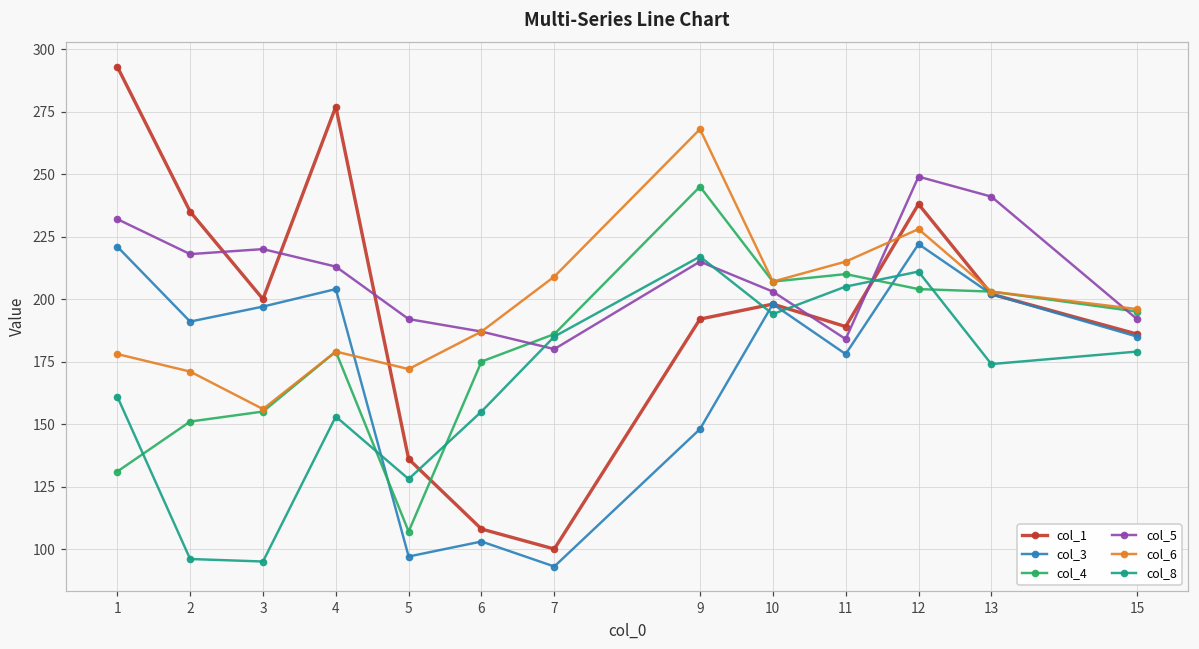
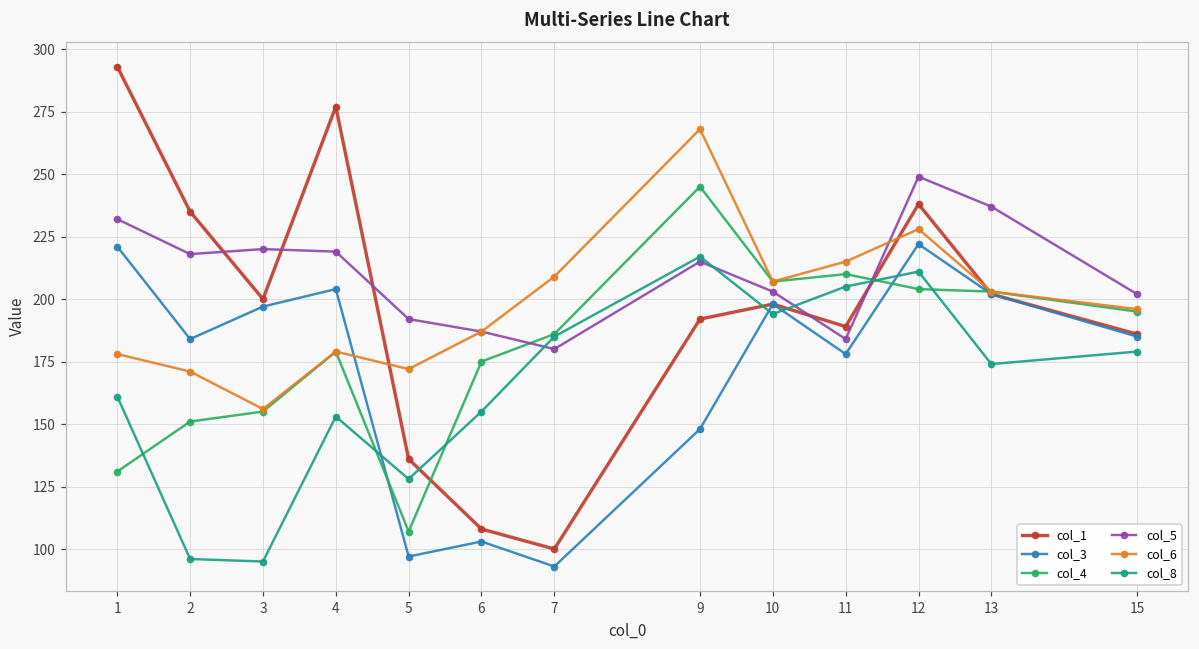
  {
    "col_1": {
      "1": 293,
      "2": 235,
      "3": 200,
      "4": 277,
      "5": 136,
      "6": 108,
      "7": 100,
      "9": 192,
      "11": 189,
      "12": 238
    },
    "col_3": {
      "1": 221,
-     "2": 191,
+     "2": 184,
      "3": 197,
      "4": 204,
      "5": 97,
      "6": 103,
      "7": 93,
      "9": 148,
      "11": 178,
      "12": 222
    },
    "col_5": {
      "1": 232,
      "2": 218,
      "3": 220,
-     "4": 213,
+     "4": 219,
      "5": 192,
      "7": 180,
      "9": 215,
      "10": 203,
      "11": 184,
      "12": 249,
-     "13": 241,
-     "15": 192
+     "13": 237,
+     "15": 202
    },
    "col_6": {
      "1": 178,
      "2": 171,
      "5": 172,
      "7": 209,
      "9": 268,
      "11": 215,
      "12": 228
    }
  }
